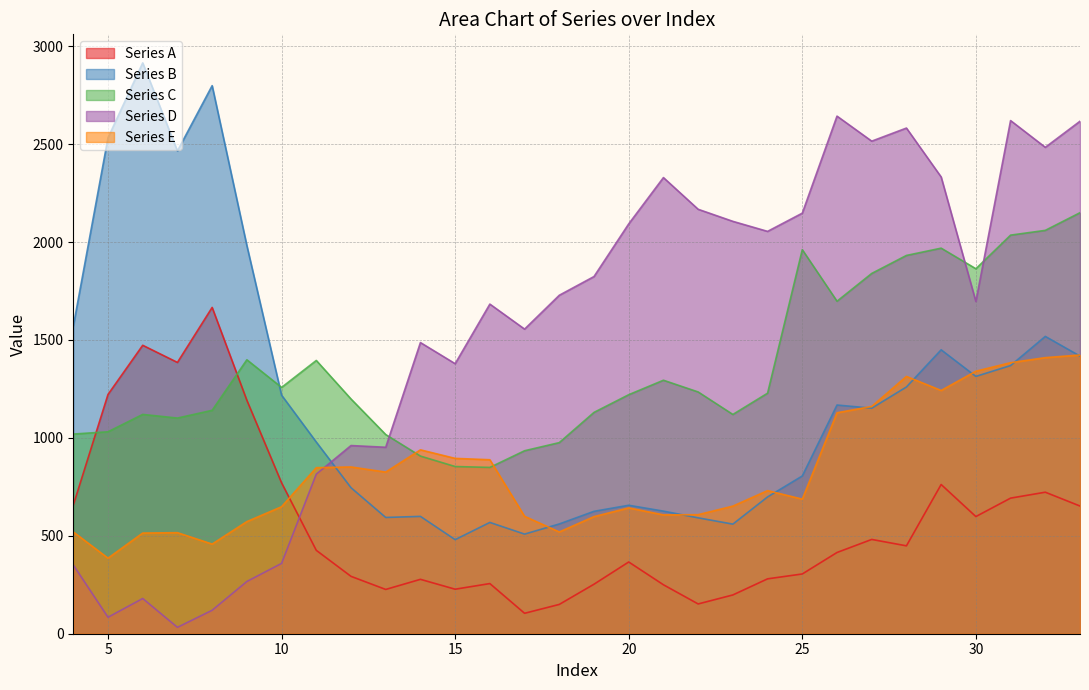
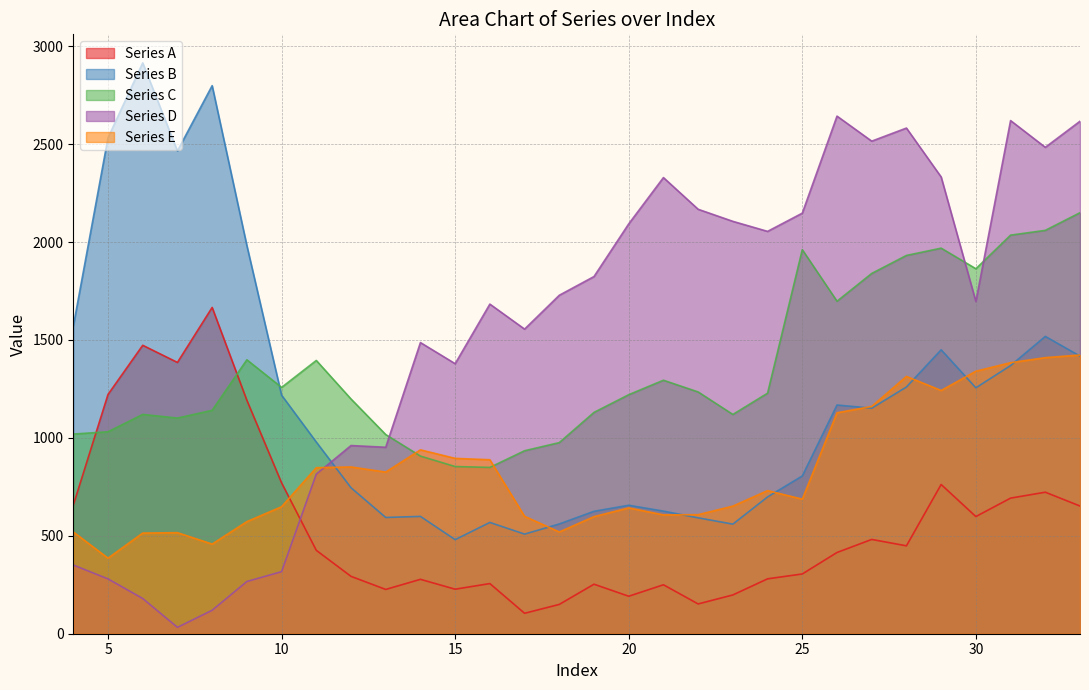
  {
    "Series A": {
      "5": 1220,
      "10": 770,
      "15": 230,
-     "20": 370,
+     "20": 190,
      "25": 310,
      "30": 600
    },
    "Series B": {
      "10": 1220,
      "15": 480,
      "20": 660,
      "25": 810,
-     "30": 1310
+     "30": 1260
    },
    "Series C": {
      "5": 1030,
      "10": 1260,
      "15": 850,
      "20": 1220,
      "25": 1960,
      "30": 1860
    },
    "Series D": {
-     "5": 80,
-     "10": 360,
+     "5": 280,
+     "10": 320,
      "15": 1380,
      "20": 2090,
      "25": 2150,
      "30": 1700
    },
    "Series E": {
      "5": 390,
      "10": 650,
      "15": 900,
      "20": 640,
      "25": 690,
      "30": 1340
    }
  }
